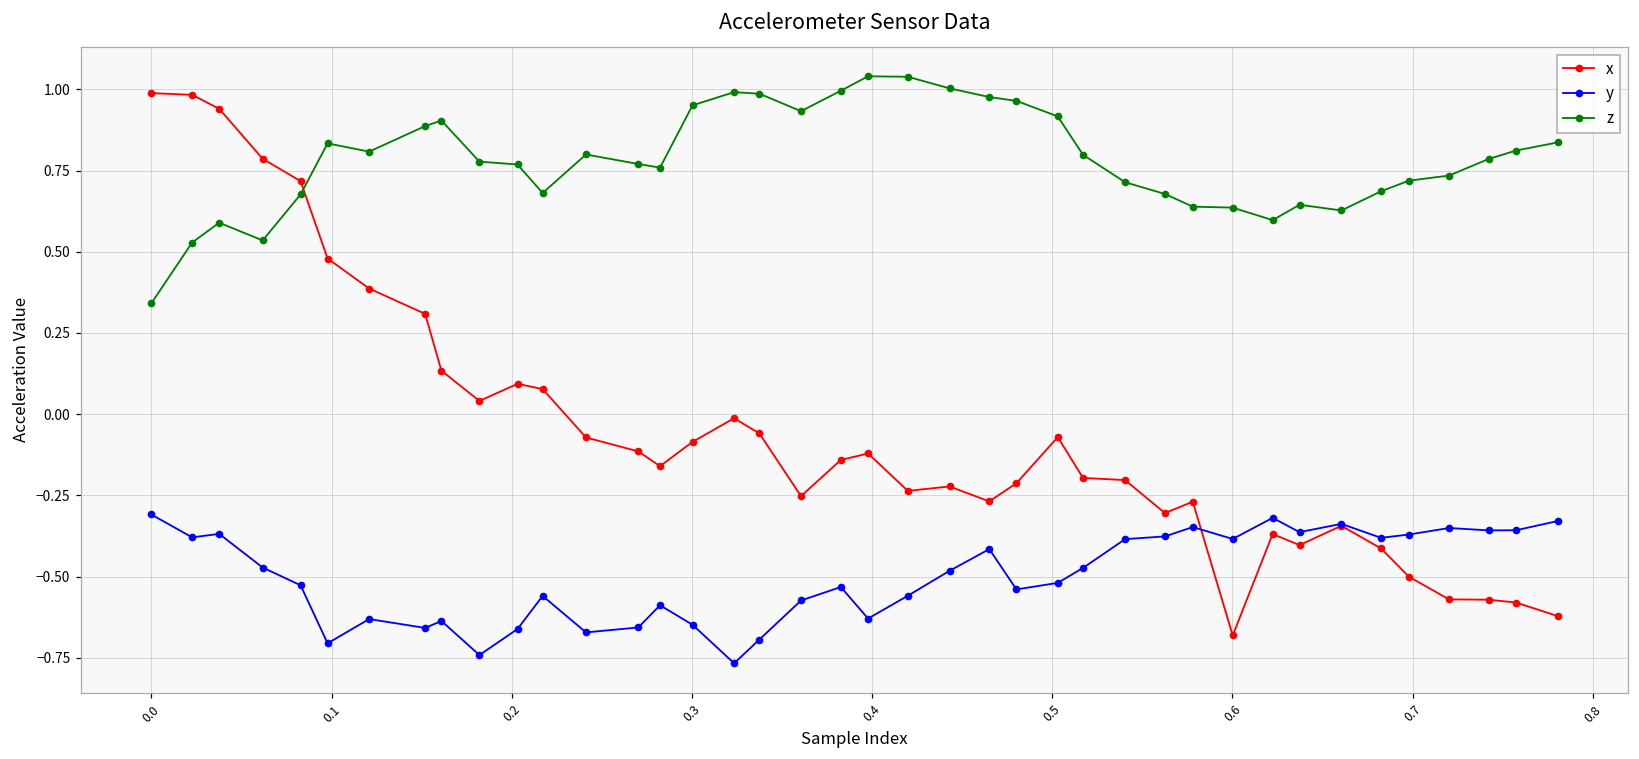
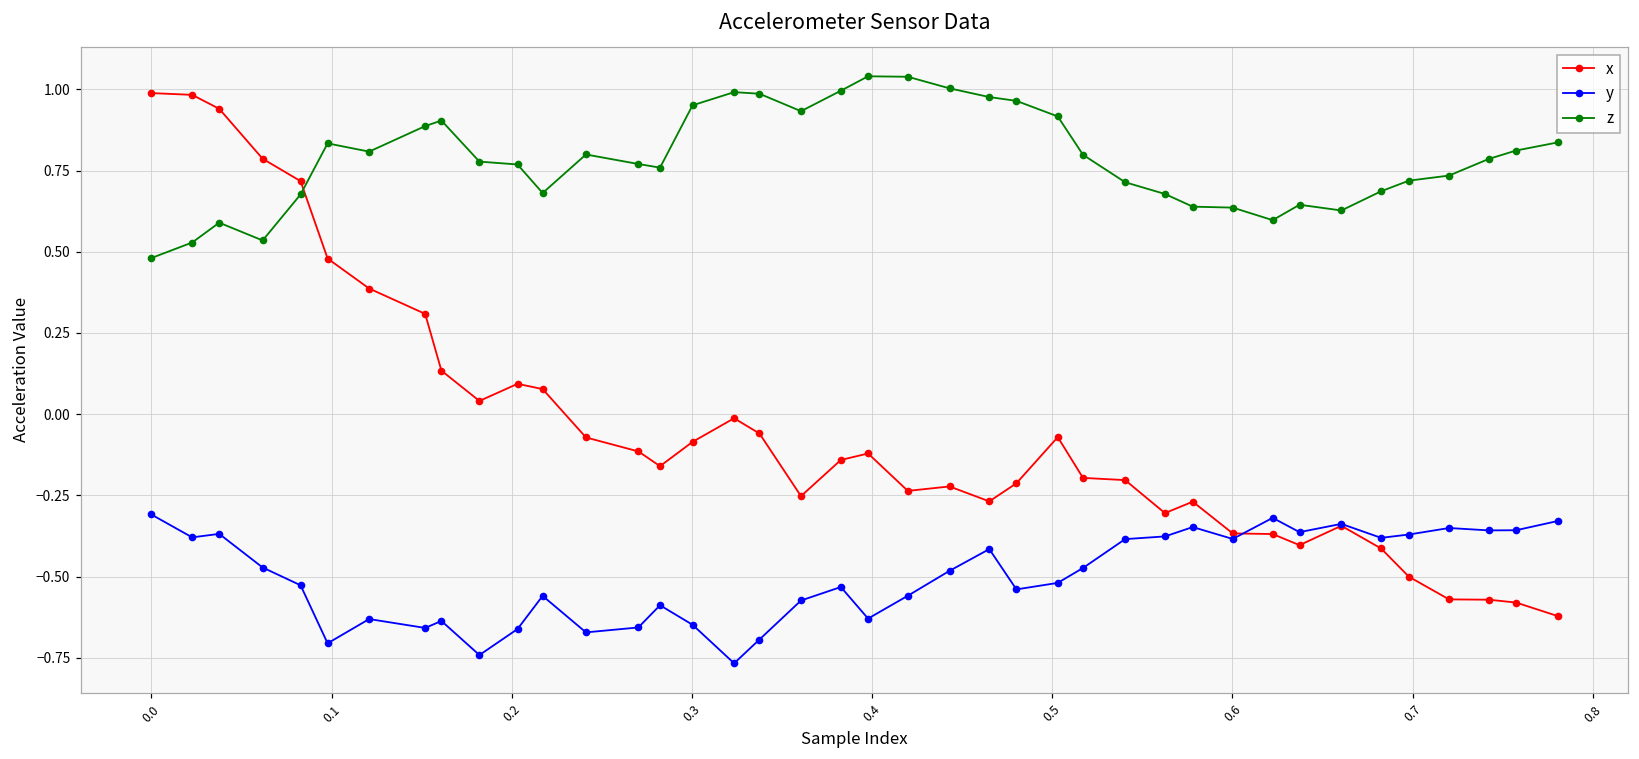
  {
    "x": {
      "0.0": 0.99,
-     "0.6": -0.68
+     "0.6": -0.37
    },
    "y": {
      "0.0": -0.31,
      "0.6": -0.38
    },
    "z": {
-     "0.0": 0.34,
+     "0.0": 0.48,
      "0.6": 0.64
    }
  }
